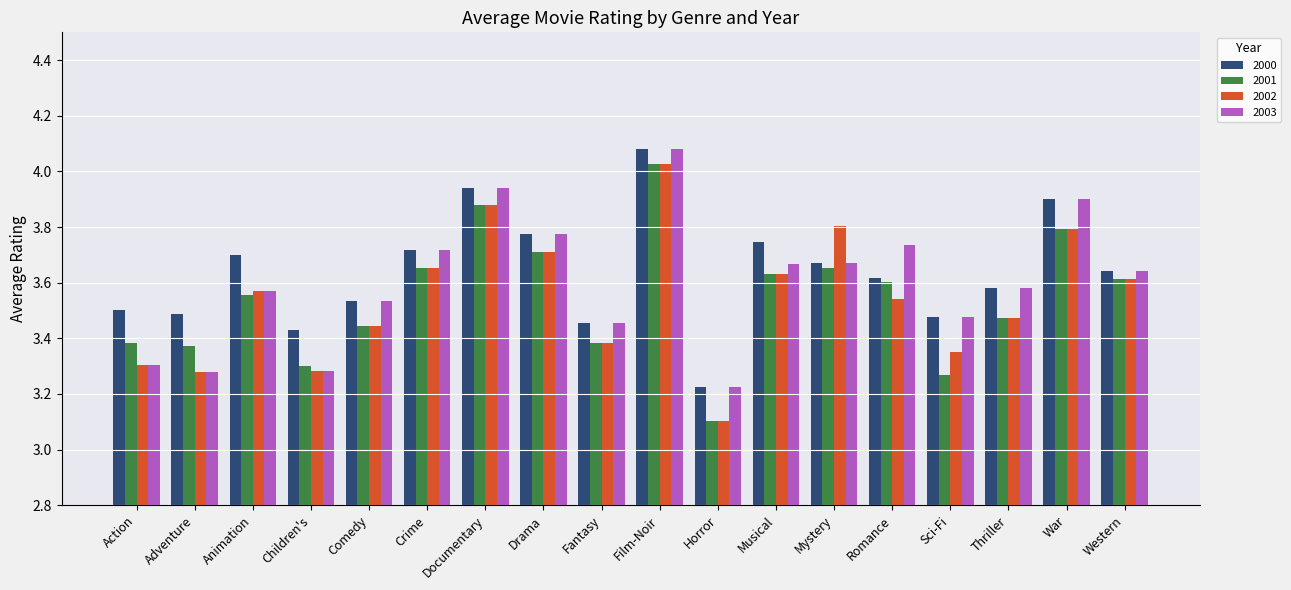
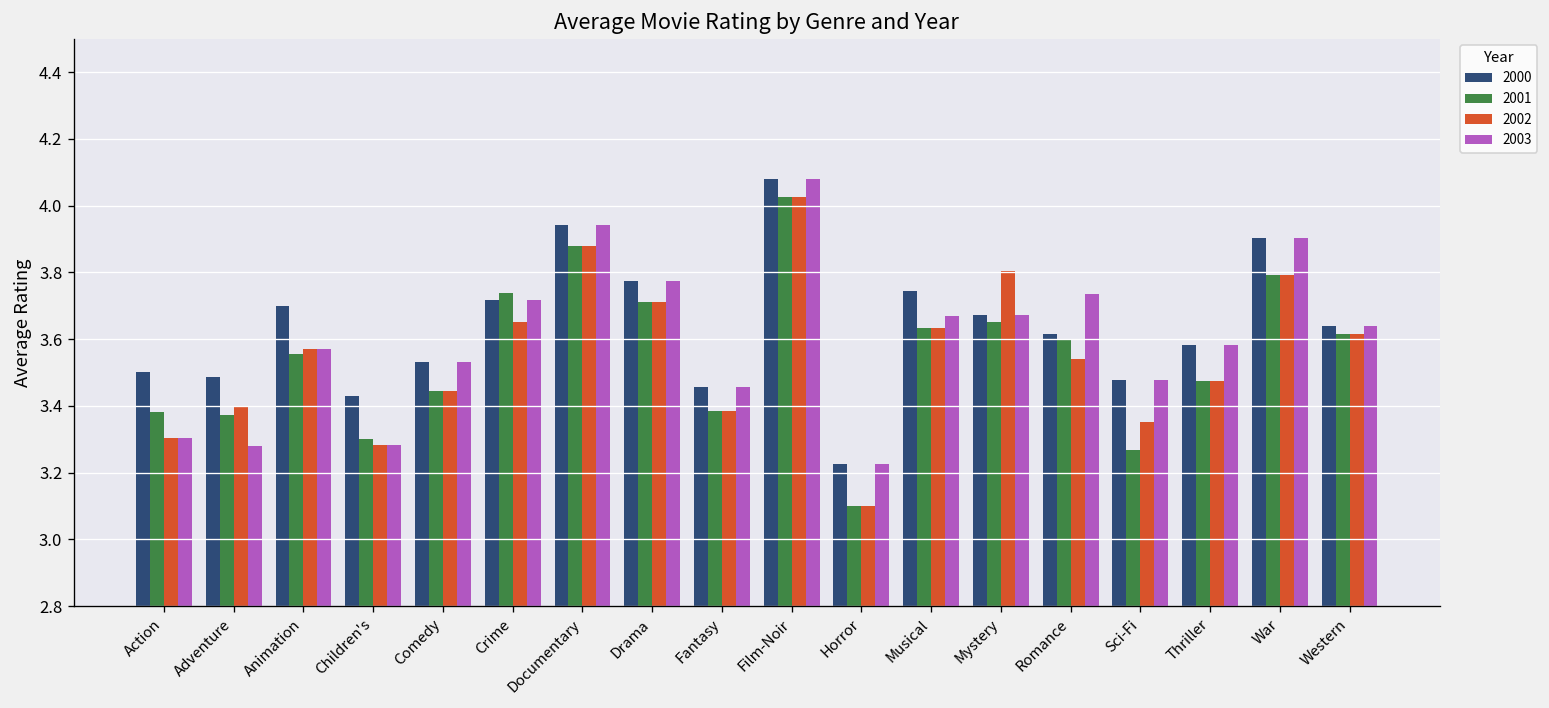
  {
    "2000": {
      "Action": 3.50,
      "Adventure": 3.49,
      "Animation": 3.70,
      "Children's": 3.43,
      "Comedy": 3.53,
      "Crime": 3.72,
      "Documentary": 3.94,
      "Drama": 3.77,
      "Fantasy": 3.46,
      "Film-Noir": 4.08,
      "Horror": 3.23,
      "Musical": 3.75,
      "Mystery": 3.67,
      "Romance": 3.62,
      "Sci-Fi": 3.48,
      "Thriller": 3.58,
      "War": 3.90,
      "Western": 3.64
    },
    "2001": {
      "Action": 3.38,
      "Adventure": 3.37,
      "Animation": 3.56,
      "Children's": 3.30,
      "Comedy": 3.44,
-     "Crime": 3.65,
+     "Crime": 3.74,
      "Documentary": 3.88,
      "Drama": 3.71,
      "Fantasy": 3.38,
      "Film-Noir": 4.03,
      "Horror": 3.10,
      "Musical": 3.63,
      "Mystery": 3.65,
      "Romance": 3.60,
      "Sci-Fi": 3.27,
      "Thriller": 3.47,
      "War": 3.79,
      "Western": 3.61
    },
    "2002": {
      "Action": 3.30,
-     "Adventure": 3.28,
+     "Adventure": 3.40,
      "Animation": 3.57,
      "Children's": 3.28,
      "Comedy": 3.44,
      "Crime": 3.65,
      "Documentary": 3.88,
      "Drama": 3.71,
      "Fantasy": 3.38,
      "Film-Noir": 4.03,
      "Horror": 3.10,
      "Musical": 3.63,
      "Mystery": 3.80,
      "Romance": 3.54,
      "Sci-Fi": 3.35,
      "Thriller": 3.47,
      "War": 3.79,
      "Western": 3.61
    },
    "2003": {
      "Action": 3.30,
      "Adventure": 3.28,
      "Animation": 3.57,
      "Children's": 3.28,
      "Comedy": 3.53,
      "Crime": 3.72,
      "Documentary": 3.94,
      "Drama": 3.77,
      "Fantasy": 3.46,
      "Film-Noir": 4.08,
      "Horror": 3.23,
      "Musical": 3.67,
      "Mystery": 3.67,
      "Romance": 3.73,
      "Sci-Fi": 3.48,
      "Thriller": 3.58,
      "War": 3.90,
      "Western": 3.64
    }
  }
